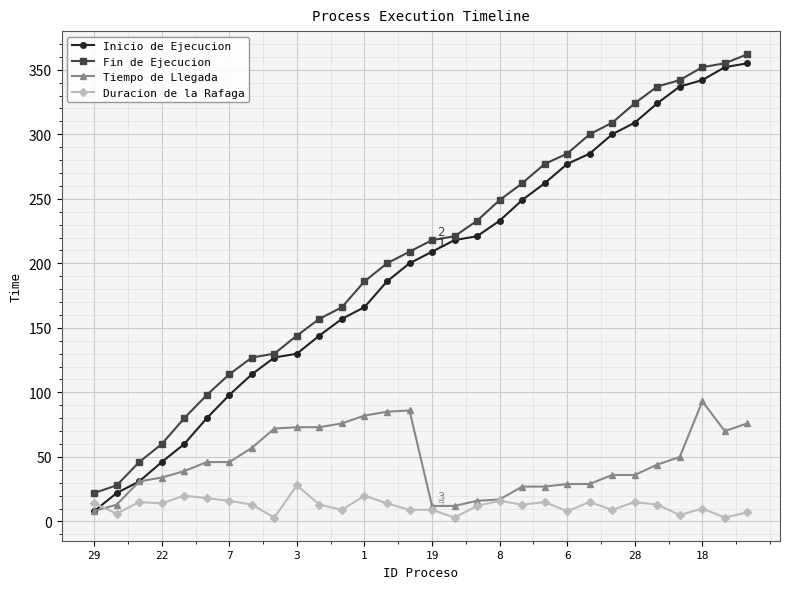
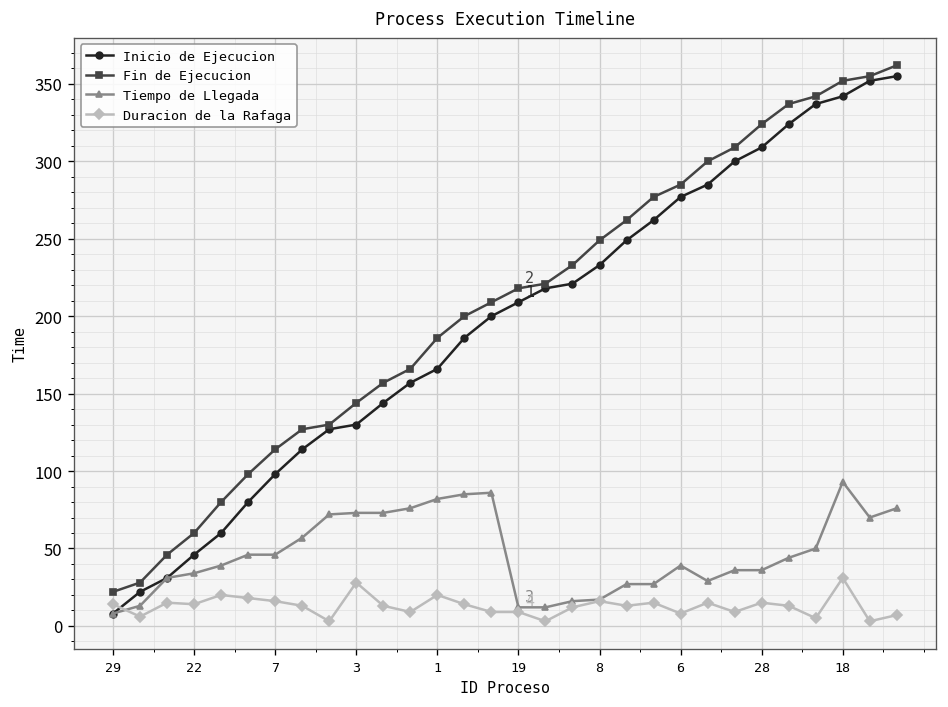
  {
    "Tiempo de Llegada": {
      "3": 73,
-     "6": 29,
+     "6": 39,
      "18": 93
    },
    "Duracion de la Rafaga": {
      "3": 28,
      "6": 8,
-     "18": 10
+     "18": 31
    }
  }
